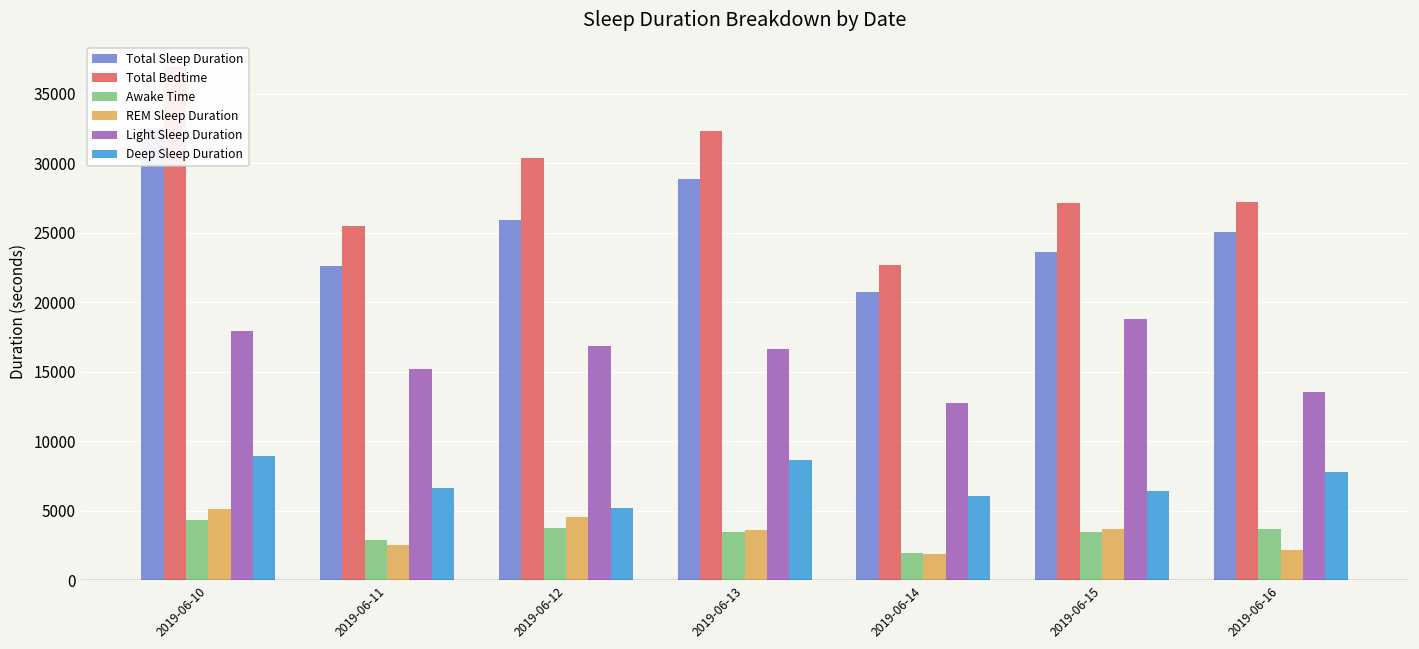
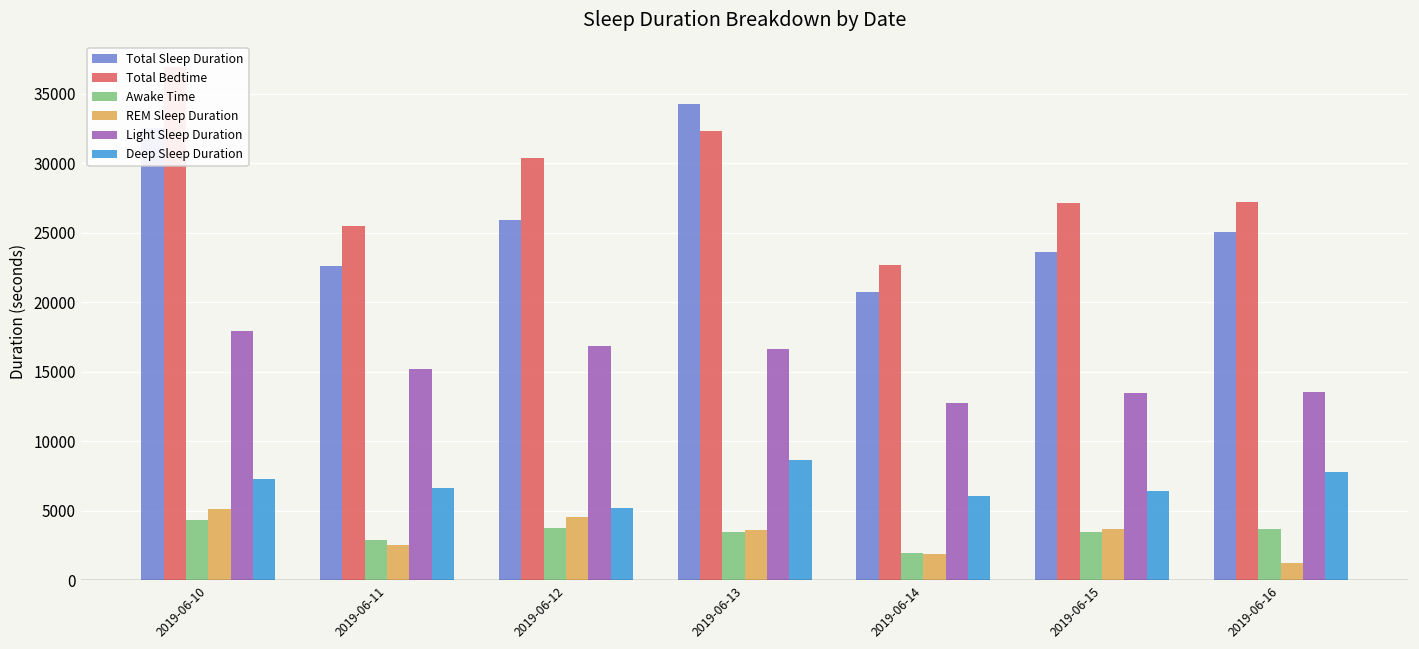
  {
    "Total Sleep Duration": {
      "2019-06-11": 22600,
      "2019-06-12": 25900,
-     "2019-06-13": 28900,
+     "2019-06-13": 34200,
      "2019-06-14": 20700,
      "2019-06-15": 23600,
      "2019-06-16": 25100
    },
    "Total Bedtime": {
      "2019-06-11": 25500,
      "2019-06-12": 30400,
      "2019-06-13": 32300,
      "2019-06-14": 22700,
      "2019-06-15": 27100,
      "2019-06-16": 27200
    },
    "Awake Time": {
      "2019-06-10": 4400,
      "2019-06-11": 2900,
      "2019-06-12": 3800,
      "2019-06-13": 3500,
      "2019-06-14": 2000,
      "2019-06-15": 3500,
      "2019-06-16": 3700
    },
    "REM Sleep Duration": {
      "2019-06-10": 5100,
      "2019-06-11": 2500,
      "2019-06-12": 4500,
      "2019-06-13": 3600,
      "2019-06-14": 1900,
      "2019-06-15": 3700,
-     "2019-06-16": 2200
+     "2019-06-16": 1300
    },
    "Light Sleep Duration": {
      "2019-06-10": 17900,
      "2019-06-11": 15200,
      "2019-06-12": 16900,
      "2019-06-13": 16700,
      "2019-06-14": 12800,
-     "2019-06-15": 18800,
+     "2019-06-15": 13500,
      "2019-06-16": 13500
    },
    "Deep Sleep Duration": {
-     "2019-06-10": 8900,
+     "2019-06-10": 7300,
      "2019-06-11": 6700,
      "2019-06-12": 5200,
      "2019-06-13": 8600,
      "2019-06-14": 6100,
      "2019-06-15": 6500,
      "2019-06-16": 7800
    }
  }
